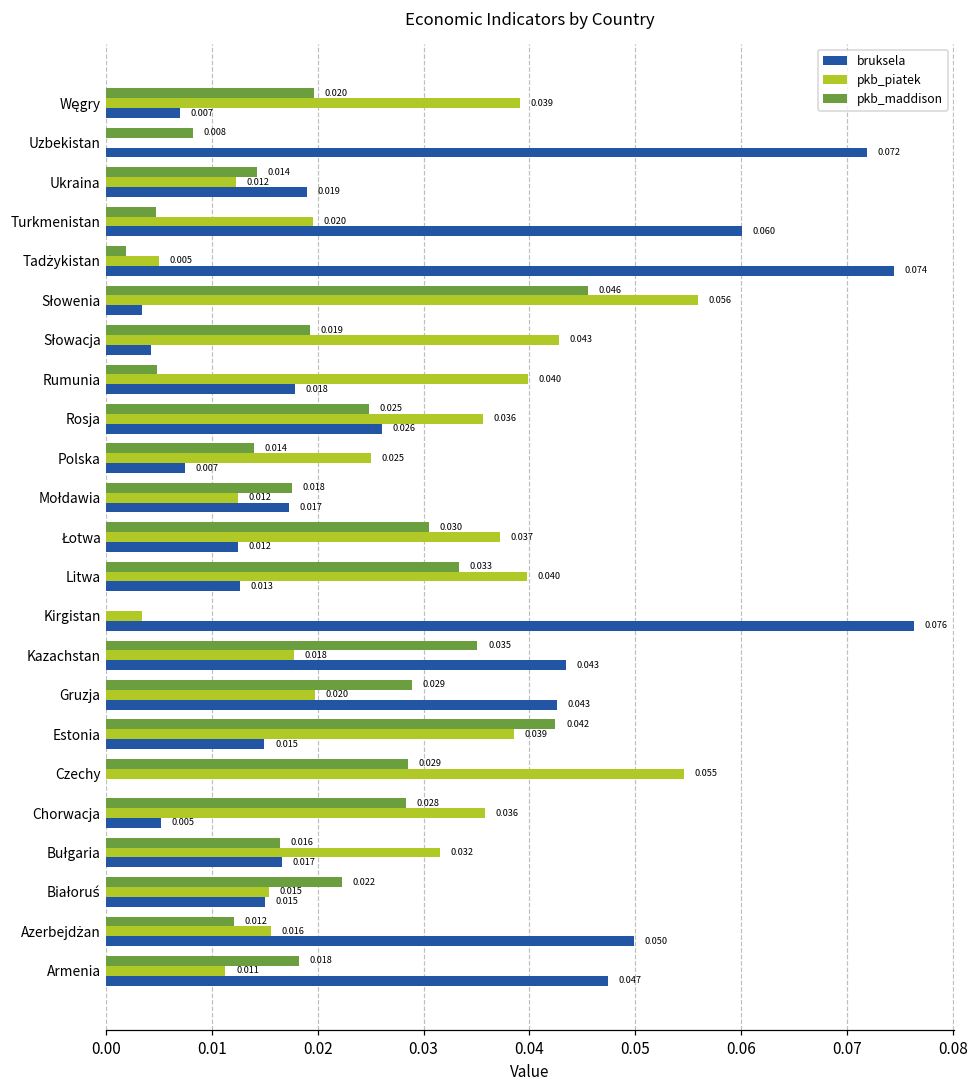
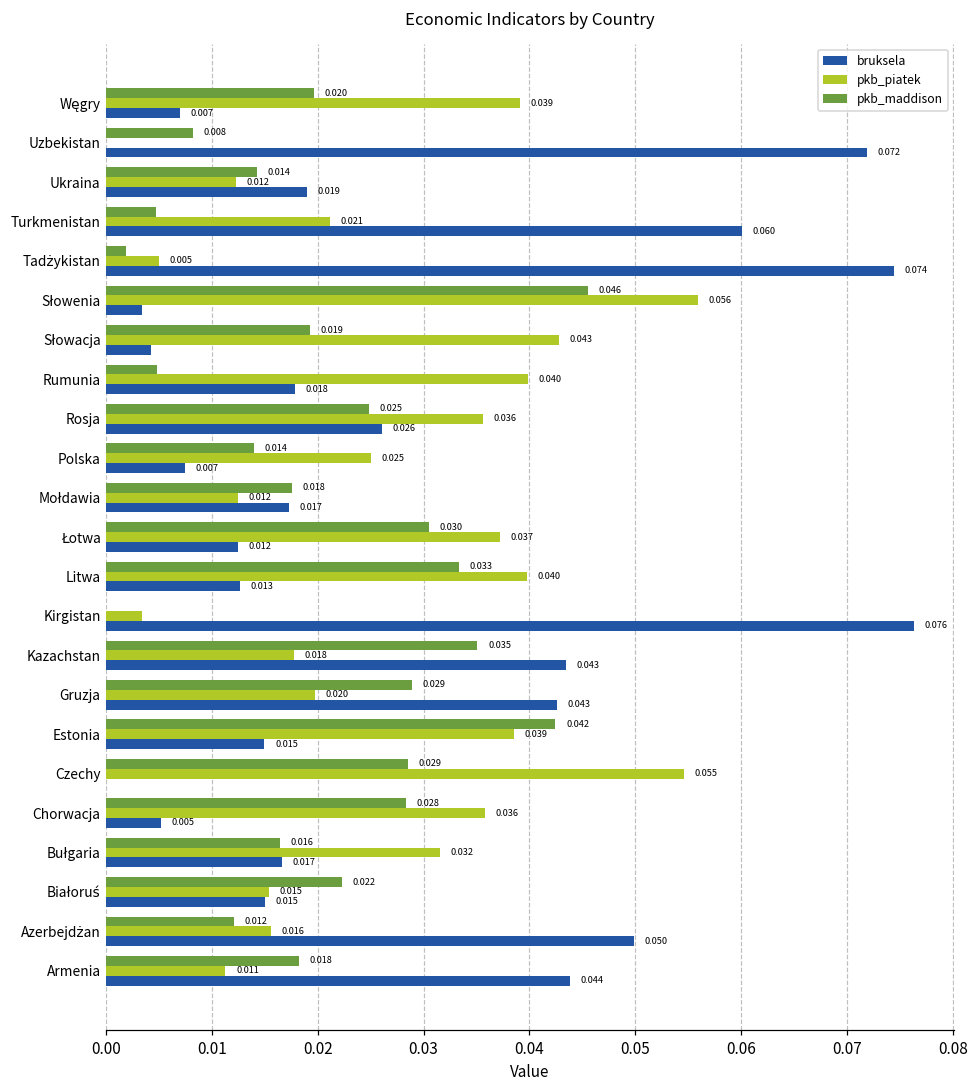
  {
    "bruksela": {
      "Węgry": 0.007,
      "Uzbekistan": 0.072,
      "Ukraina": 0.019,
      "Turkmenistan": 0.060,
      "Tadżykistan": 0.074,
      "Rumunia": 0.018,
      "Rosja": 0.026,
      "Polska": 0.007,
      "Mołdawia": 0.017,
      "Łotwa": 0.012,
      "Litwa": 0.013,
      "Kirgistan": 0.076,
      "Kazachstan": 0.043,
      "Gruzja": 0.043,
      "Estonia": 0.015,
      "Chorwacja": 0.005,
      "Bułgaria": 0.017,
      "Azerbejdżan": 0.050,
-     "Armenia": 0.047
+     "Armenia": 0.044
    },
    "pkb_piatek": {
      "Węgry": 0.039,
      "Ukraina": 0.012,
-     "Turkmenistan": 0.020,
+     "Turkmenistan": 0.021,
      "Tadżykistan": 0.005,
      "Słowenia": 0.056,
      "Słowacja": 0.043,
      "Rumunia": 0.040,
      "Rosja": 0.036,
      "Polska": 0.025,
      "Mołdawia": 0.012,
      "Łotwa": 0.037,
      "Litwa": 0.040,
      "Kazachstan": 0.018,
      "Gruzja": 0.020,
      "Estonia": 0.039,
      "Czechy": 0.055,
      "Chorwacja": 0.036,
      "Bułgaria": 0.032,
      "Białoruś": 0.015,
      "Azerbejdżan": 0.016,
      "Armenia": 0.011
    },
    "pkb_maddison": {
      "Węgry": 0.020,
      "Uzbekistan": 0.008,
      "Ukraina": 0.014,
      "Słowenia": 0.046,
      "Słowacja": 0.019,
      "Rosja": 0.025,
      "Polska": 0.014,
      "Mołdawia": 0.018,
      "Łotwa": 0.030,
      "Litwa": 0.033,
      "Kazachstan": 0.035,
      "Gruzja": 0.029,
      "Estonia": 0.042,
      "Czechy": 0.029,
      "Chorwacja": 0.028,
      "Bułgaria": 0.016,
      "Białoruś": 0.022,
      "Azerbejdżan": 0.012,
      "Armenia": 0.018
    }
  }
